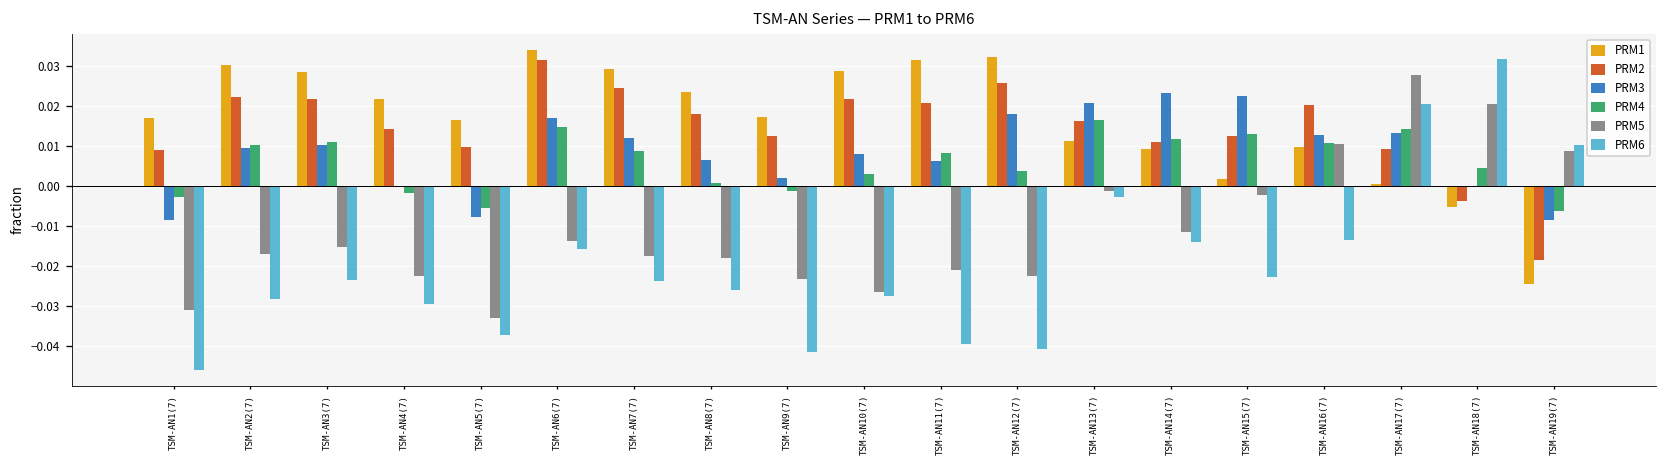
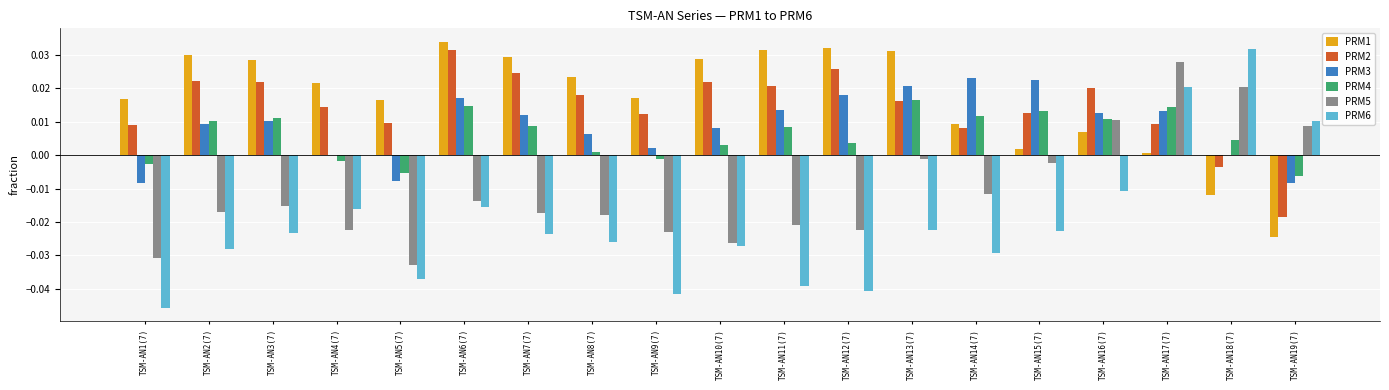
  {
    "PRM1": {
      "TSM-AN1(7)": 0.017,
      "TSM-AN2(7)": 0.030,
      "TSM-AN3(7)": 0.029,
      "TSM-AN4(7)": 0.022,
      "TSM-AN5(7)": 0.017,
      "TSM-AN6(7)": 0.034,
      "TSM-AN7(7)": 0.029,
      "TSM-AN8(7)": 0.023,
      "TSM-AN9(7)": 0.017,
      "TSM-AN10(7)": 0.029,
      "TSM-AN11(7)": 0.031,
      "TSM-AN12(7)": 0.032,
-     "TSM-AN13(7)": 0.011,
+     "TSM-AN13(7)": 0.031,
      "TSM-AN14(7)": 0.009,
      "TSM-AN15(7)": 0.002,
-     "TSM-AN16(7)": 0.010,
-     "TSM-AN18(7)": -0.005,
+     "TSM-AN16(7)": 0.007,
+     "TSM-AN18(7)": -0.012,
      "TSM-AN19(7)": -0.024
    },
    "PRM2": {
      "TSM-AN1(7)": 0.009,
      "TSM-AN2(7)": 0.022,
      "TSM-AN3(7)": 0.022,
      "TSM-AN4(7)": 0.014,
      "TSM-AN5(7)": 0.010,
      "TSM-AN6(7)": 0.032,
      "TSM-AN7(7)": 0.025,
      "TSM-AN8(7)": 0.018,
      "TSM-AN9(7)": 0.012,
      "TSM-AN10(7)": 0.022,
      "TSM-AN11(7)": 0.021,
      "TSM-AN12(7)": 0.026,
      "TSM-AN13(7)": 0.016,
-     "TSM-AN14(7)": 0.011,
+     "TSM-AN14(7)": 0.008,
      "TSM-AN15(7)": 0.012,
      "TSM-AN16(7)": 0.020,
      "TSM-AN17(7)": 0.009,
      "TSM-AN18(7)": -0.004,
      "TSM-AN19(7)": -0.018
    },
    "PRM3": {
      "TSM-AN1(7)": -0.008,
      "TSM-AN2(7)": 0.009,
      "TSM-AN3(7)": 0.010,
      "TSM-AN5(7)": -0.008,
      "TSM-AN6(7)": 0.017,
      "TSM-AN7(7)": 0.012,
      "TSM-AN8(7)": 0.006,
      "TSM-AN9(7)": 0.002,
      "TSM-AN10(7)": 0.008,
-     "TSM-AN11(7)": 0.006,
+     "TSM-AN11(7)": 0.013,
      "TSM-AN12(7)": 0.018,
      "TSM-AN13(7)": 0.021,
      "TSM-AN14(7)": 0.023,
      "TSM-AN15(7)": 0.022,
      "TSM-AN16(7)": 0.013,
      "TSM-AN17(7)": 0.013,
      "TSM-AN19(7)": -0.008
    },
    "PRM4": {
      "TSM-AN1(7)": -0.003,
      "TSM-AN2(7)": 0.010,
      "TSM-AN3(7)": 0.011,
      "TSM-AN4(7)": -0.002,
      "TSM-AN5(7)": -0.005,
      "TSM-AN6(7)": 0.015,
      "TSM-AN7(7)": 0.009,
      "TSM-AN8(7)": 0.001,
      "TSM-AN9(7)": -0.001,
      "TSM-AN10(7)": 0.003,
      "TSM-AN11(7)": 0.008,
      "TSM-AN12(7)": 0.004,
      "TSM-AN13(7)": 0.017,
      "TSM-AN14(7)": 0.012,
      "TSM-AN15(7)": 0.013,
      "TSM-AN16(7)": 0.011,
      "TSM-AN17(7)": 0.014,
      "TSM-AN18(7)": 0.005,
      "TSM-AN19(7)": -0.006
    },
    "PRM5": {
      "TSM-AN1(7)": -0.031,
      "TSM-AN2(7)": -0.017,
      "TSM-AN3(7)": -0.015,
      "TSM-AN4(7)": -0.022,
      "TSM-AN5(7)": -0.033,
      "TSM-AN6(7)": -0.014,
      "TSM-AN7(7)": -0.017,
      "TSM-AN8(7)": -0.018,
      "TSM-AN9(7)": -0.023,
      "TSM-AN10(7)": -0.026,
      "TSM-AN11(7)": -0.021,
      "TSM-AN12(7)": -0.022,
      "TSM-AN13(7)": -0.001,
      "TSM-AN14(7)": -0.012,
      "TSM-AN15(7)": -0.002,
      "TSM-AN16(7)": 0.011,
      "TSM-AN17(7)": 0.028,
      "TSM-AN18(7)": 0.020,
      "TSM-AN19(7)": 0.009
    },
    "PRM6": {
      "TSM-AN1(7)": -0.046,
      "TSM-AN2(7)": -0.028,
      "TSM-AN3(7)": -0.023,
-     "TSM-AN4(7)": -0.029,
+     "TSM-AN4(7)": -0.016,
      "TSM-AN5(7)": -0.037,
      "TSM-AN6(7)": -0.016,
      "TSM-AN7(7)": -0.024,
      "TSM-AN8(7)": -0.026,
      "TSM-AN9(7)": -0.042,
      "TSM-AN10(7)": -0.027,
      "TSM-AN11(7)": -0.039,
      "TSM-AN12(7)": -0.041,
-     "TSM-AN13(7)": -0.003,
-     "TSM-AN14(7)": -0.014,
+     "TSM-AN13(7)": -0.022,
+     "TSM-AN14(7)": -0.029,
      "TSM-AN15(7)": -0.023,
-     "TSM-AN16(7)": -0.014,
+     "TSM-AN16(7)": -0.011,
      "TSM-AN17(7)": 0.020,
      "TSM-AN18(7)": 0.032,
      "TSM-AN19(7)": 0.010
    }
  }
